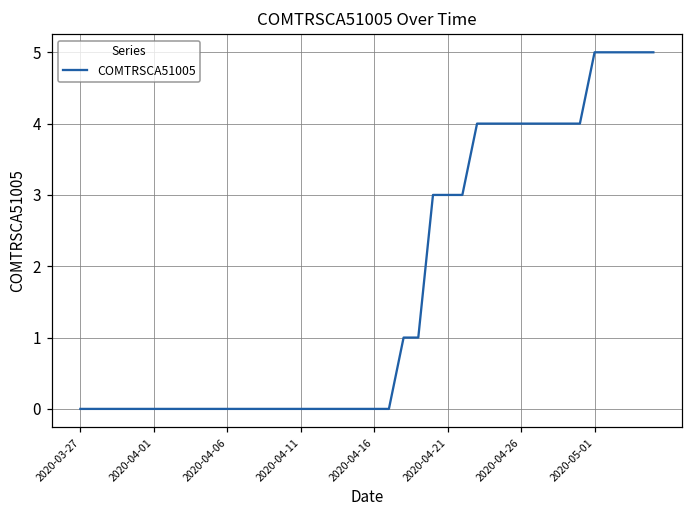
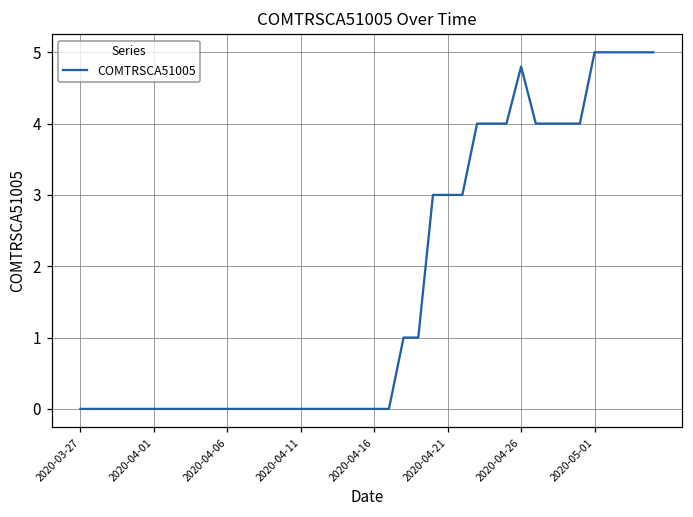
  {
    "2020-03-27": 0.0,
    "2020-04-01": 0.0,
    "2020-04-06": 0.0,
    "2020-04-11": 0.0,
    "2020-04-16": 0.0,
    "2020-04-21": 3.0,
-   "2020-04-26": 4.0,
+   "2020-04-26": 4.8,
    "2020-05-01": 5.0
  }
